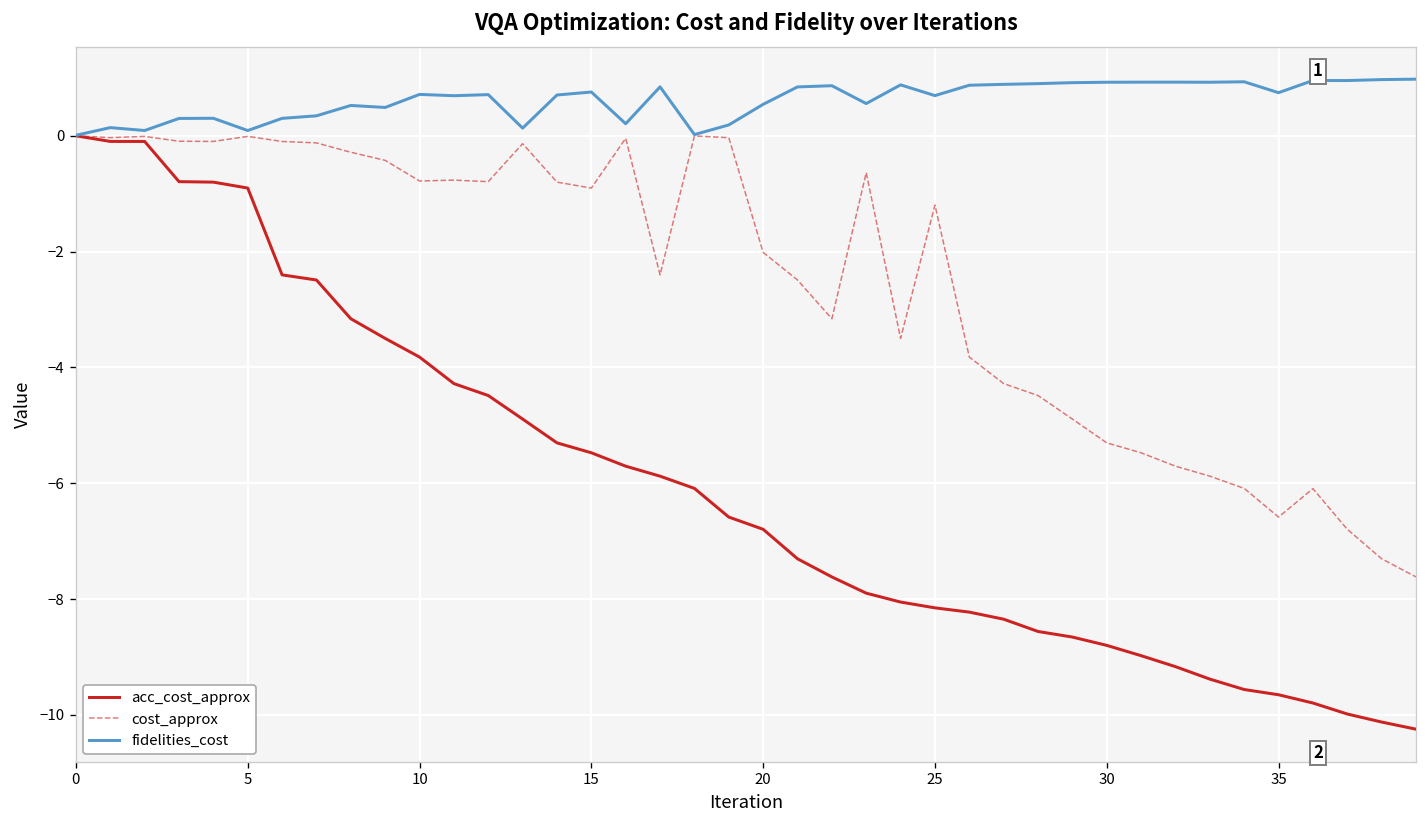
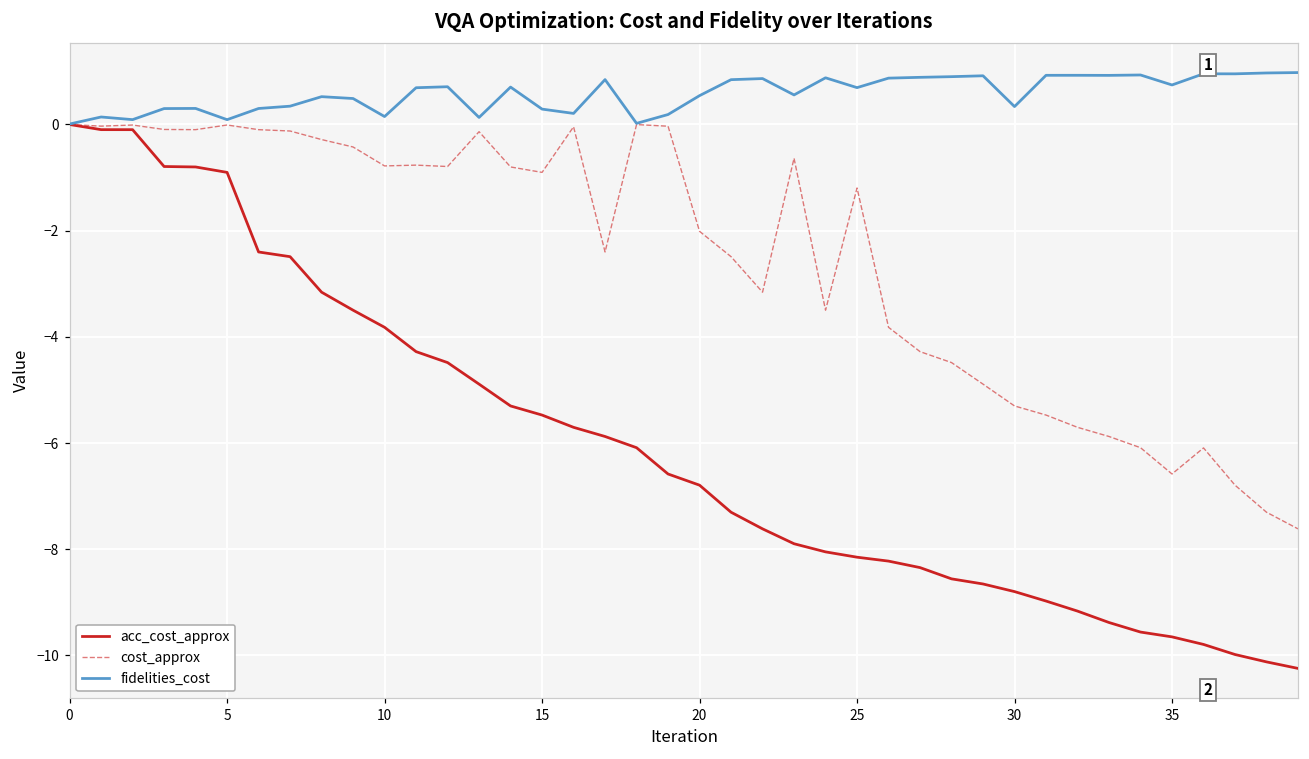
  {
    "fidelities_cost": {
      "5": 0.1,
-     "10": 0.7,
-     "15": 0.8,
+     "10": 0.1,
+     "15": 0.3,
      "20": 0.5,
      "25": 0.7,
-     "30": 0.9
+     "30": 0.3
    }
  }
